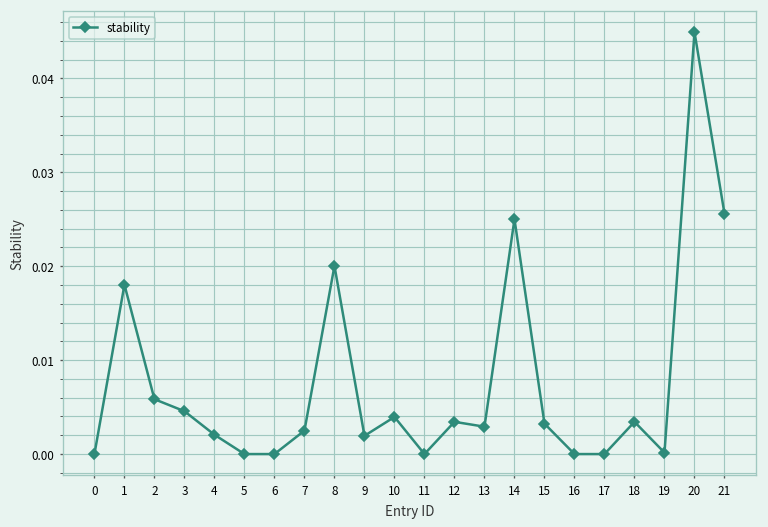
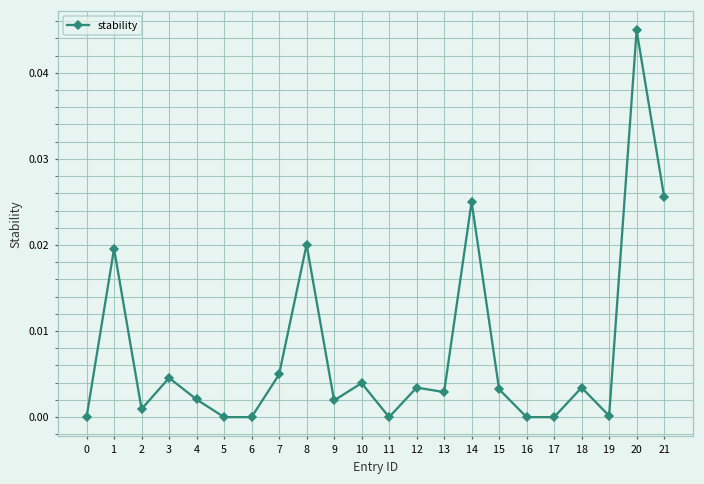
  {
    "0": 0.000,
-   "1": 0.018,
-   "2": 0.006,
+   "1": 0.020,
+   "2": 0.001,
    "3": 0.005,
    "4": 0.002,
    "5": 0.000,
    "6": 0.000,
-   "7": 0.002,
+   "7": 0.005,
    "8": 0.020,
    "9": 0.002,
    "10": 0.004,
    "11": 0.000,
    "12": 0.003,
    "13": 0.003,
    "14": 0.025,
    "15": 0.003,
    "16": 0.000,
    "17": 0.000,
    "18": 0.003,
    "19": 0.000,
    "20": 0.045,
    "21": 0.026
  }
